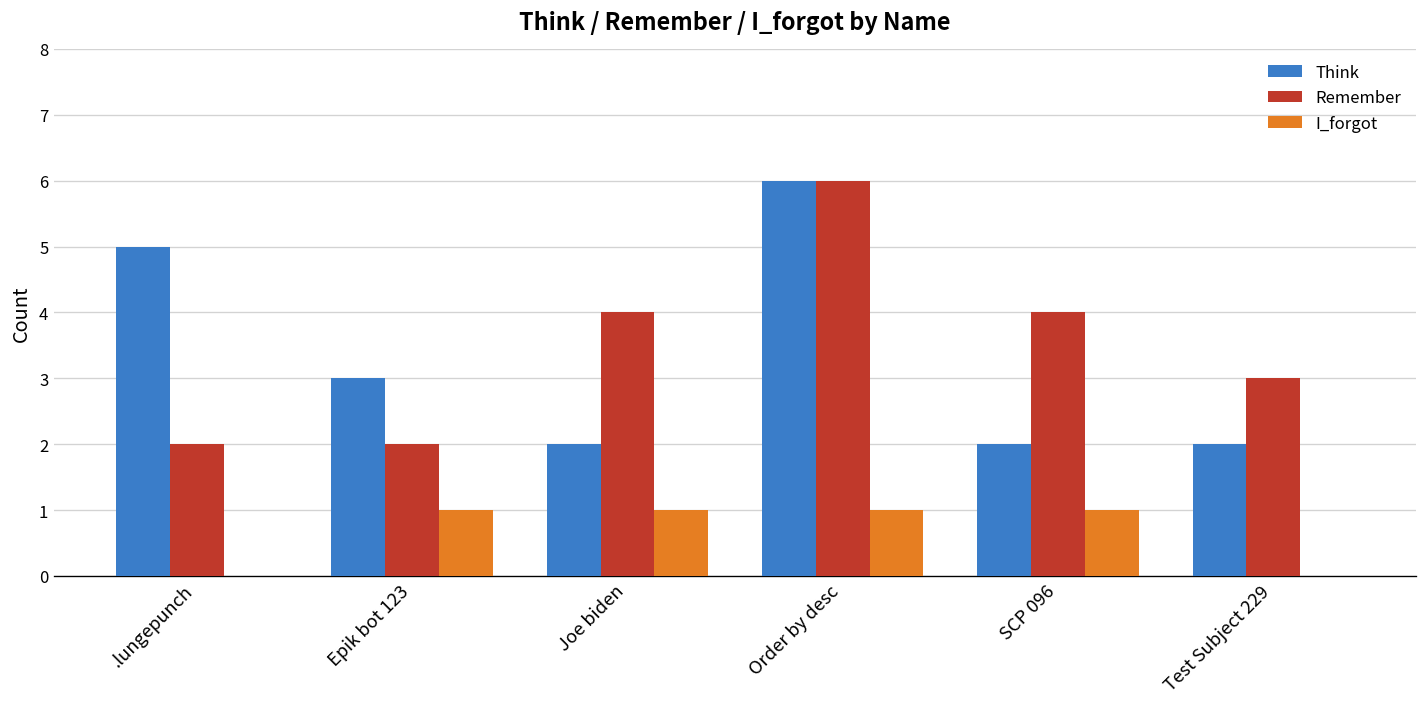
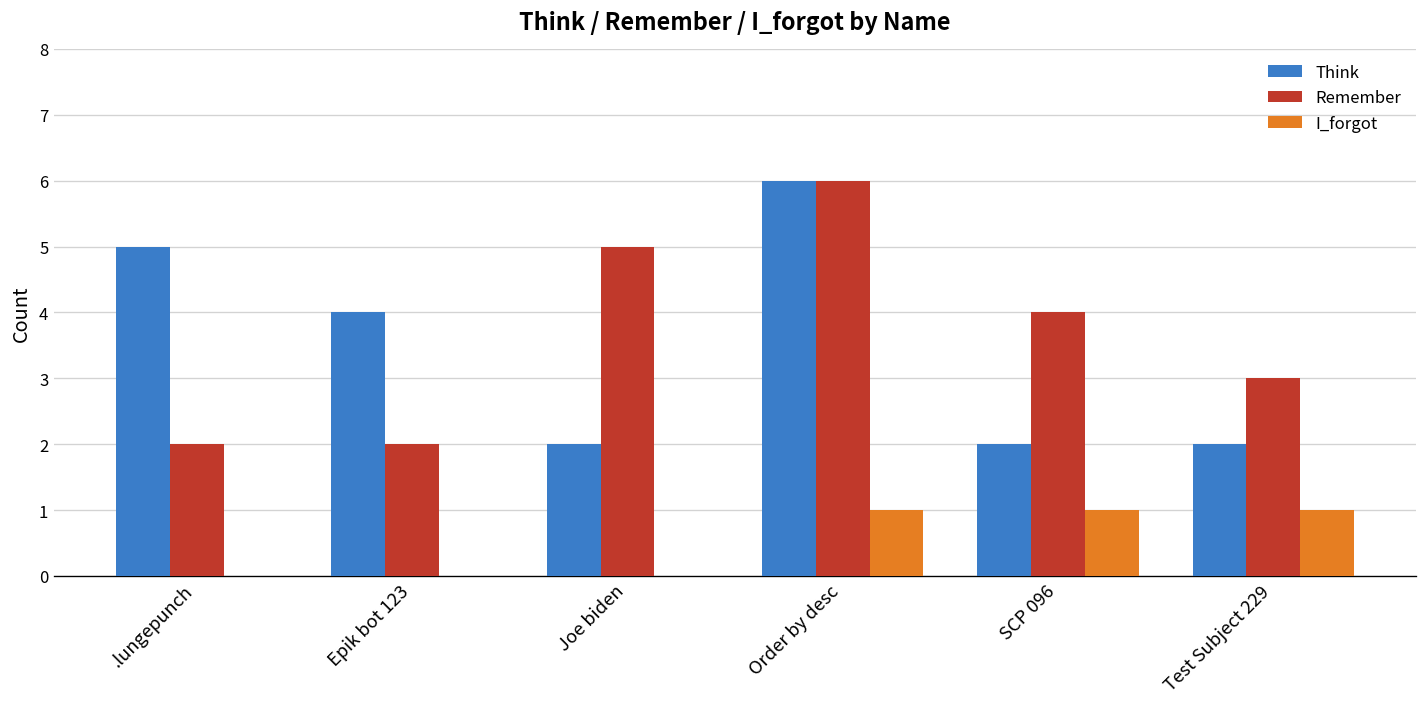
  {
    "Think": {
      ".lungepunch": 5,
-     "Epik bot 123": 3,
+     "Epik bot 123": 4,
      "Joe biden": 2,
      "Order by desc": 6,
      "SCP 096": 2,
      "Test Subject 229": 2
    },
    "Remember": {
      ".lungepunch": 2,
      "Epik bot 123": 2,
-     "Joe biden": 4,
+     "Joe biden": 5,
      "Order by desc": 6,
      "SCP 096": 4,
      "Test Subject 229": 3
    },
    "I_forgot": {
      ".lungepunch": 0,
-     "Epik bot 123": 1,
-     "Joe biden": 1,
+     "Epik bot 123": 0,
+     "Joe biden": 0,
      "Order by desc": 1,
      "SCP 096": 1,
-     "Test Subject 229": 0
+     "Test Subject 229": 1
    }
  }
